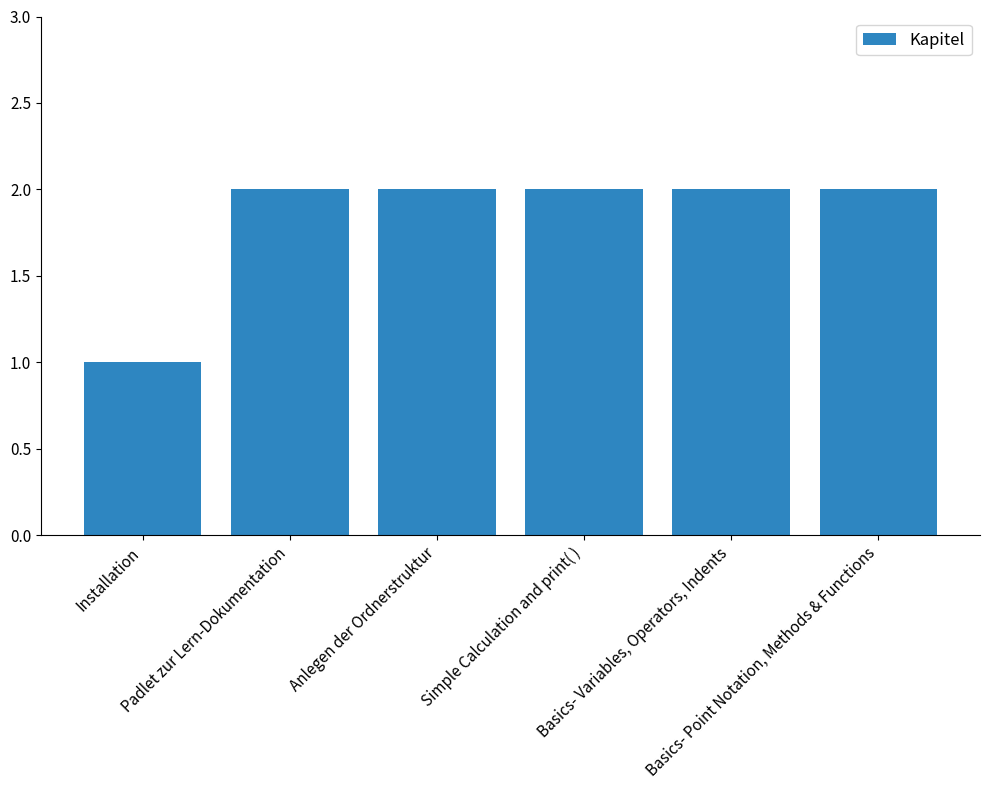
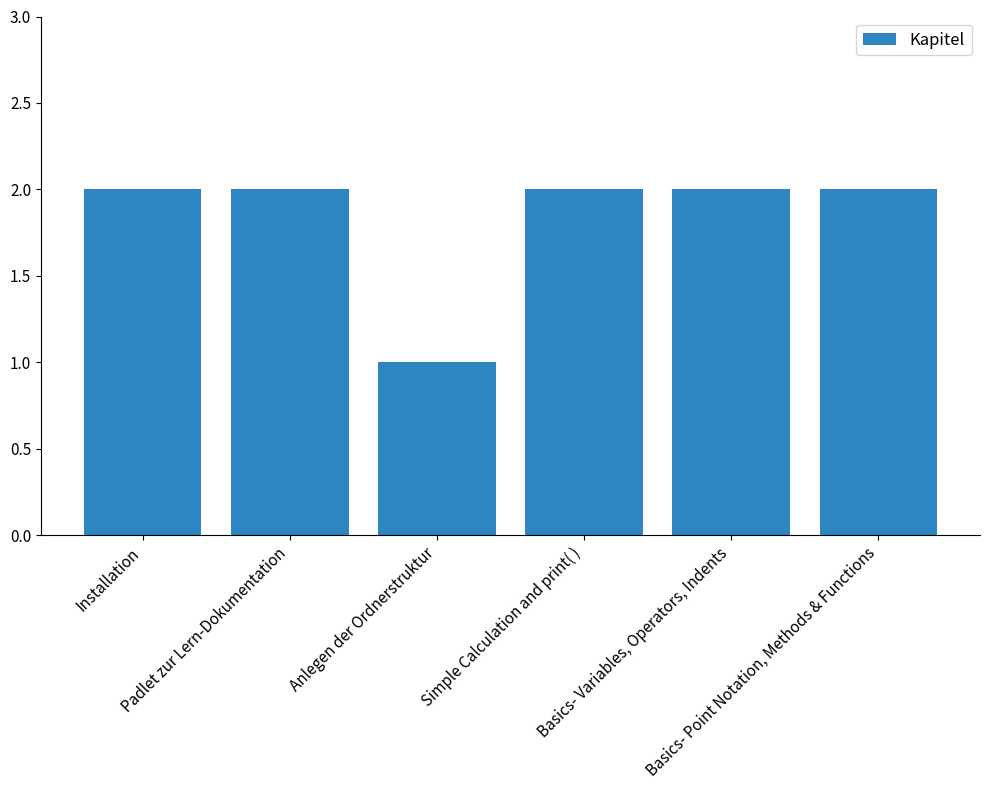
  {
-   "Installation": 1,
+   "Installation": 2,
    "Padlet zur Lern-Dokumentation": 2,
-   "Anlegen der Ordnerstruktur": 2,
+   "Anlegen der Ordnerstruktur": 1,
    "Simple Calculation and print( )": 2,
    "Basics- Variables, Operators, Indents": 2,
    "Basics- Point Notation, Methods & Functions": 2
  }
